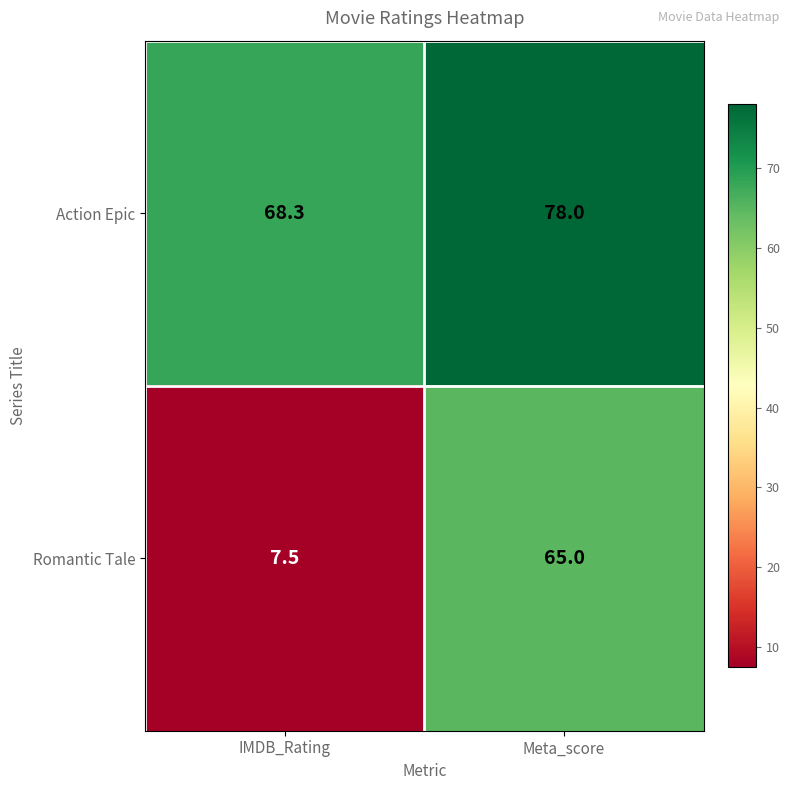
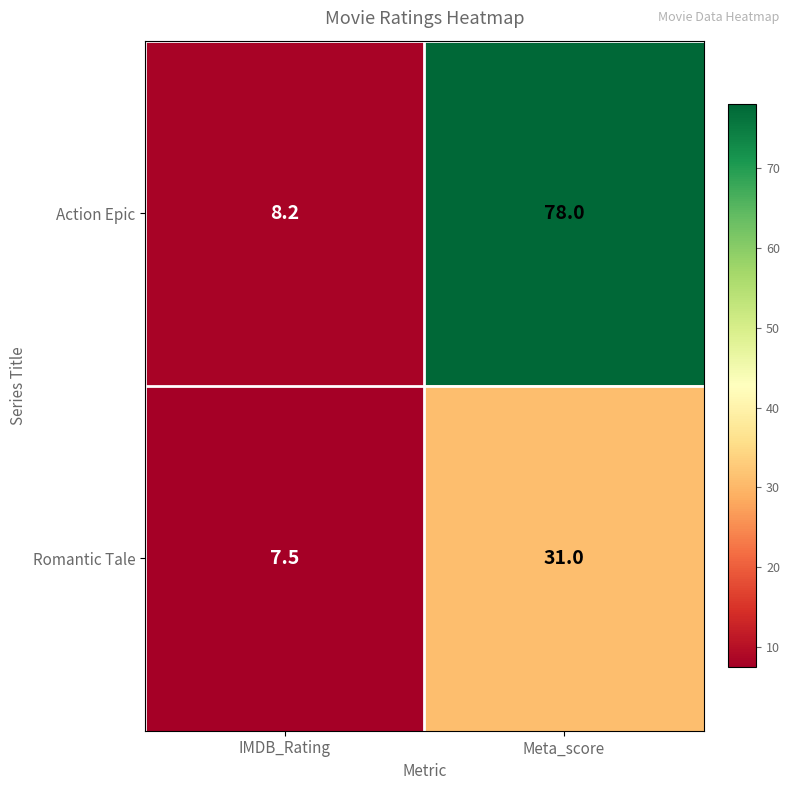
  {
    "Action Epic": {
-     "IMDB_Rating": 68.3,
+     "IMDB_Rating": 8.2,
      "Meta_score": 78.0
    },
    "Romantic Tale": {
      "IMDB_Rating": 7.5,
-     "Meta_score": 65.0
+     "Meta_score": 31.0
    }
  }
